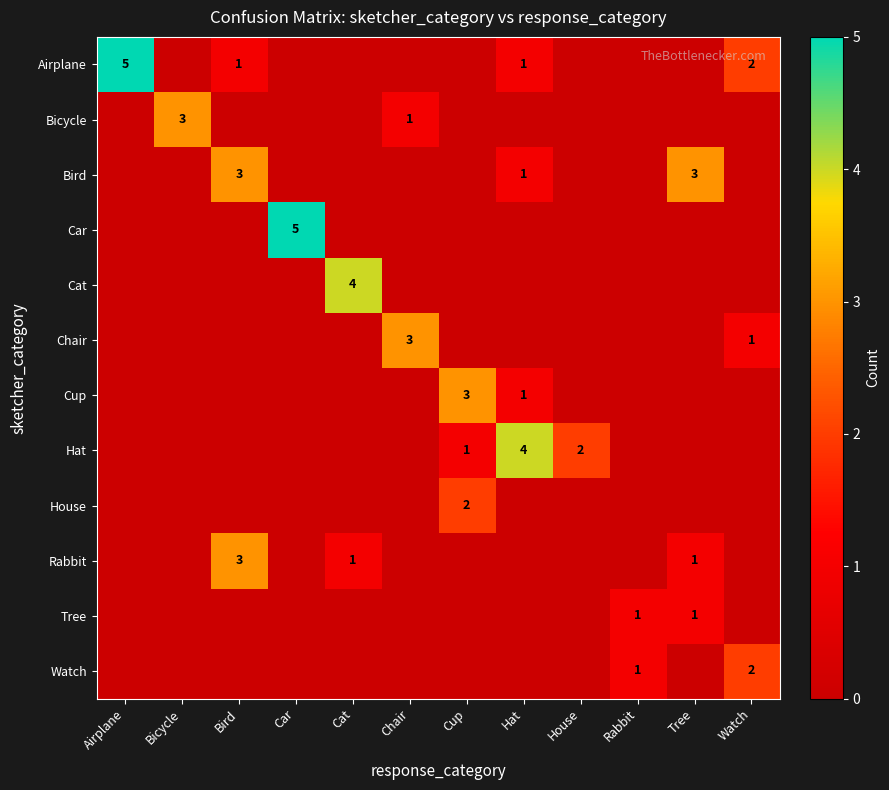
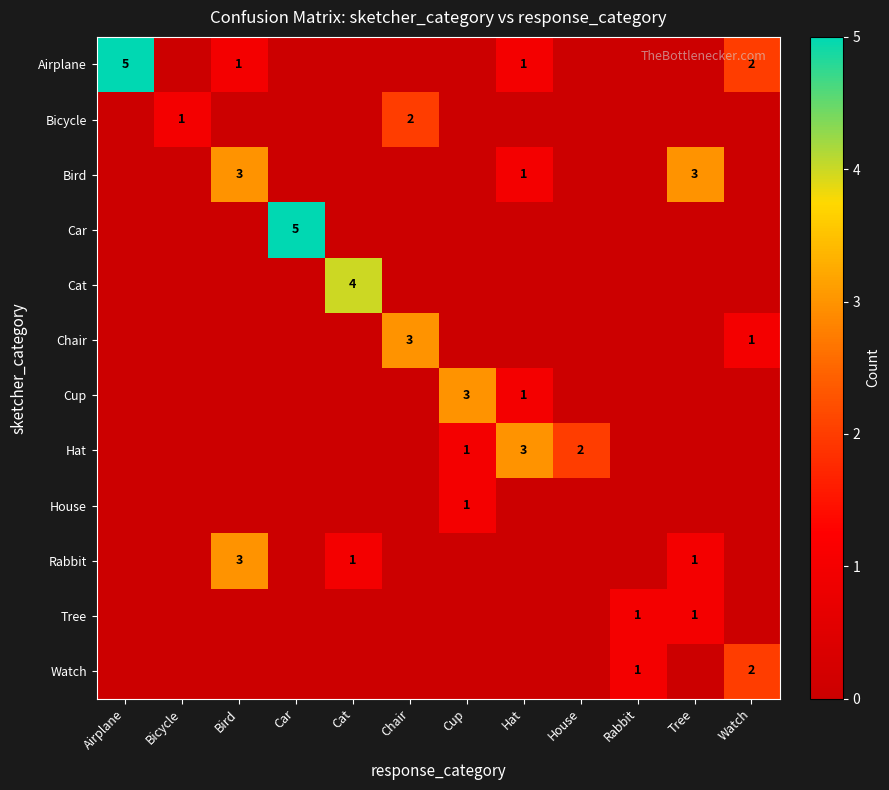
  {
    "Airplane": {
      "Airplane": 5,
      "Bird": 1,
      "Hat": 1
    },
    "Bicycle": {
-     "Bicycle": 3,
-     "Chair": 1
+     "Bicycle": 1,
+     "Chair": 2
    },
    "Bird": {
      "Bird": 3,
      "Hat": 1,
      "Tree": 3
    },
    "Car": {
      "Car": 5
    },
    "Cat": {
      "Cat": 4
    },
    "Chair": {
      "Chair": 3,
      "Watch": 1
    },
    "Cup": {
      "Cup": 3,
      "Hat": 1
    },
    "Hat": {
      "Cup": 1,
-     "Hat": 4,
+     "Hat": 3,
      "House": 2
    },
    "House": {
-     "Cup": 2
+     "Cup": 1
    },
    "Rabbit": {
      "Bird": 3,
      "Cat": 1,
      "Tree": 1
    },
    "Tree": {
      "Rabbit": 1,
      "Tree": 1
    },
    "Watch": {
      "Rabbit": 1,
      "Watch": 2
    }
  }
